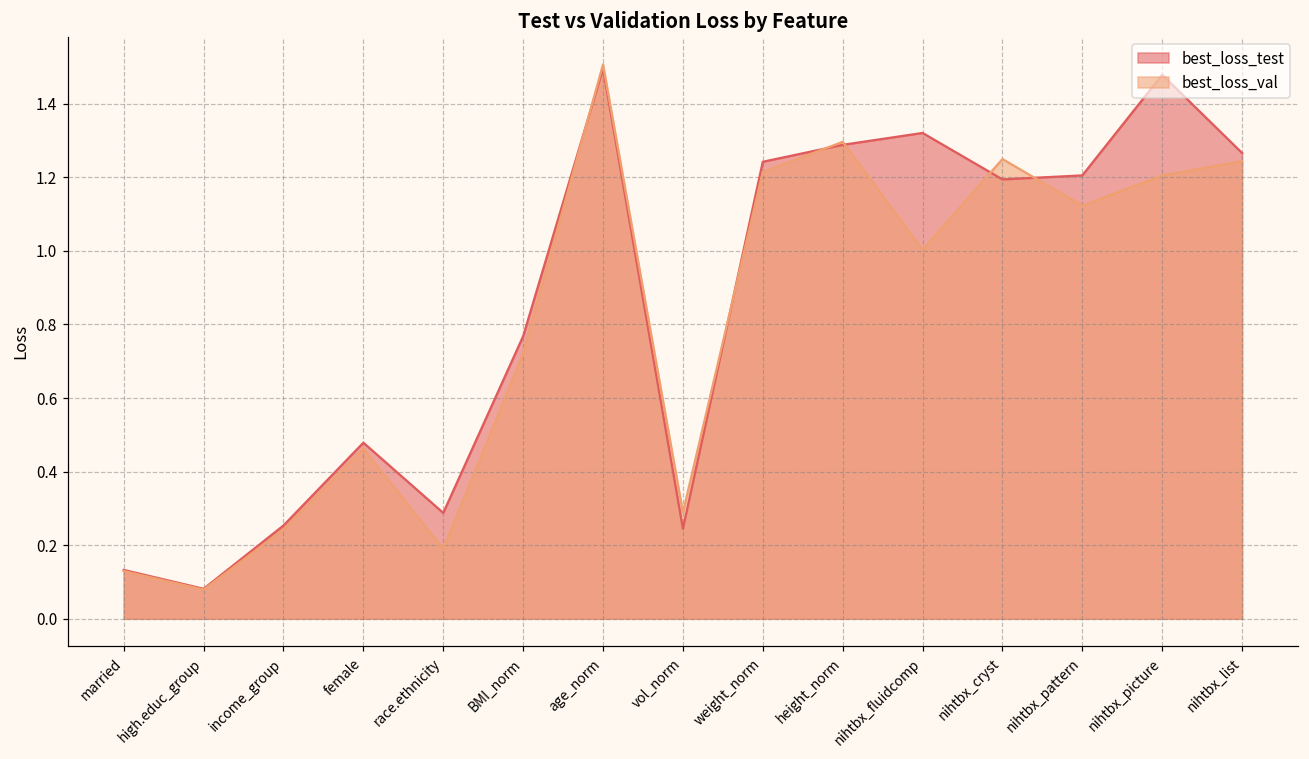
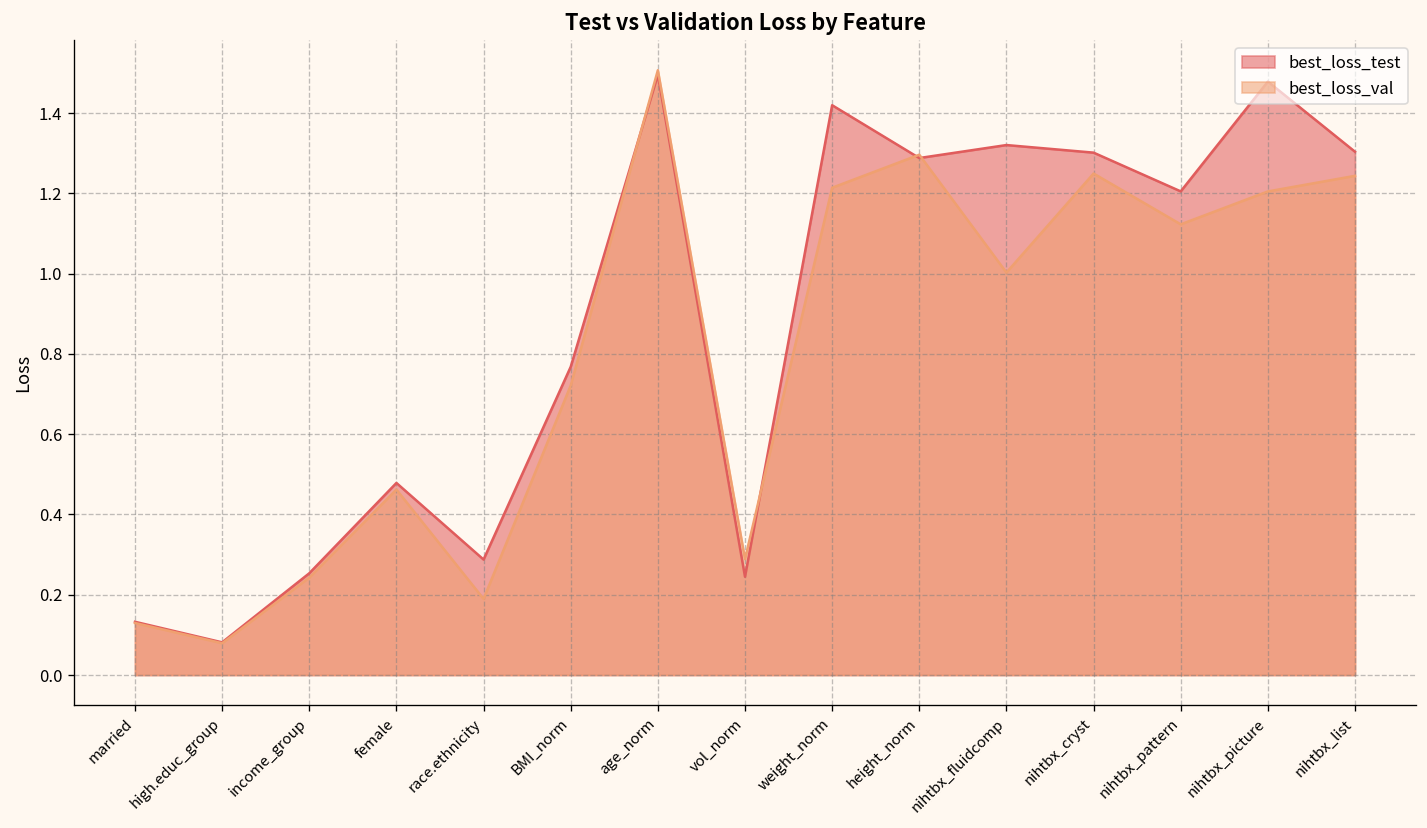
  {
    "best_loss_test": {
      "income_group": 0.25,
      "female": 0.48,
      "race.ethnicity": 0.29,
      "BMI_norm": 0.77,
      "age_norm": 1.50,
      "vol_norm": 0.24,
-     "weight_norm": 1.24,
+     "weight_norm": 1.42,
      "height_norm": 1.29,
      "nihtbx_fluidcomp": 1.32,
-     "nihtbx_cryst": 1.19,
+     "nihtbx_cryst": 1.30,
      "nihtbx_pattern": 1.21,
-     "nihtbx_list": 1.27
+     "nihtbx_list": 1.30
    },
    "best_loss_val": {
      "income_group": 0.24,
      "female": 0.46,
      "race.ethnicity": 0.19,
      "BMI_norm": 0.72,
      "age_norm": 1.51,
      "vol_norm": 0.29,
      "weight_norm": 1.21,
      "height_norm": 1.30,
      "nihtbx_fluidcomp": 1.00,
      "nihtbx_cryst": 1.25,
      "nihtbx_pattern": 1.12,
      "nihtbx_picture": 1.20,
      "nihtbx_list": 1.24
    }
  }
